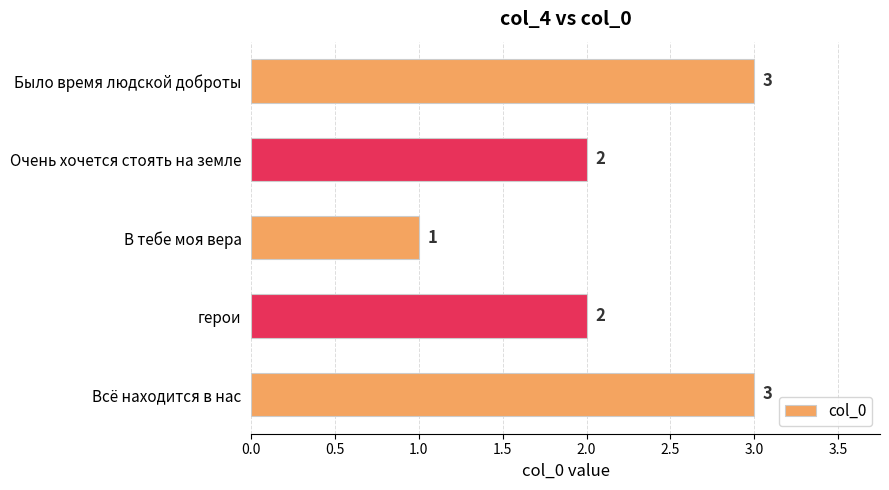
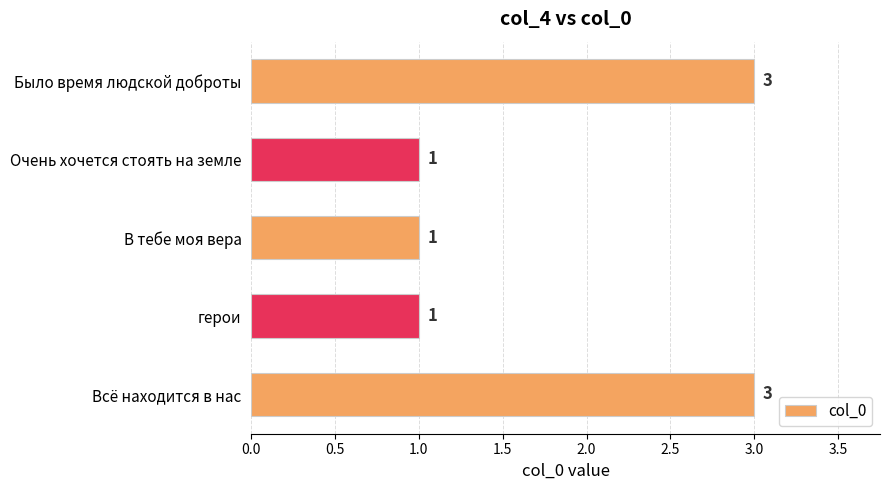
  {
    "Было время людской доброты": 3,
-   "Очень хочется стоять на земле": 2,
+   "Очень хочется стоять на земле": 1,
    "В тебе моя вера": 1,
-   "герои": 2,
+   "герои": 1,
    "Всё находится в нас": 3
  }
